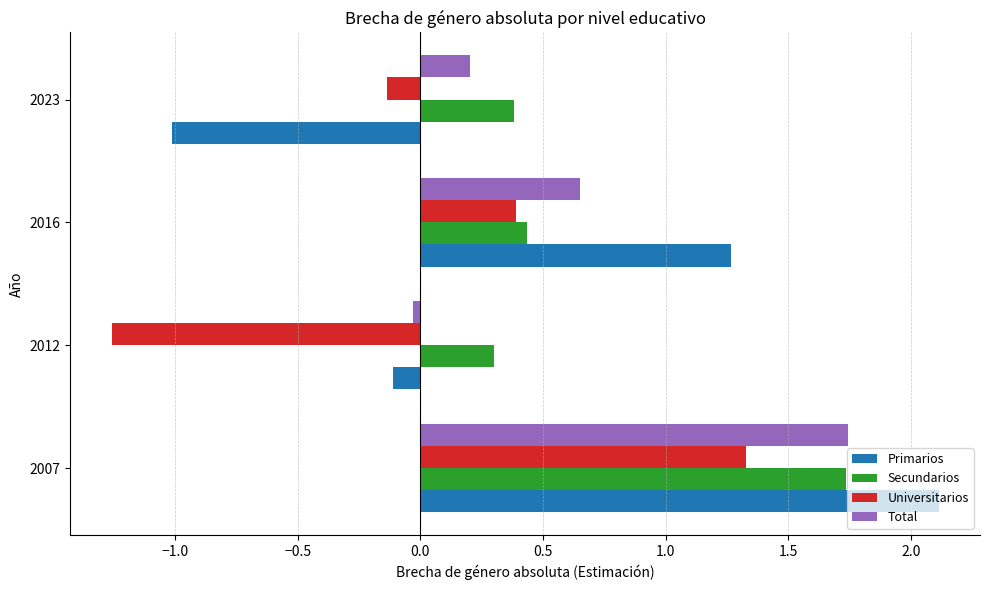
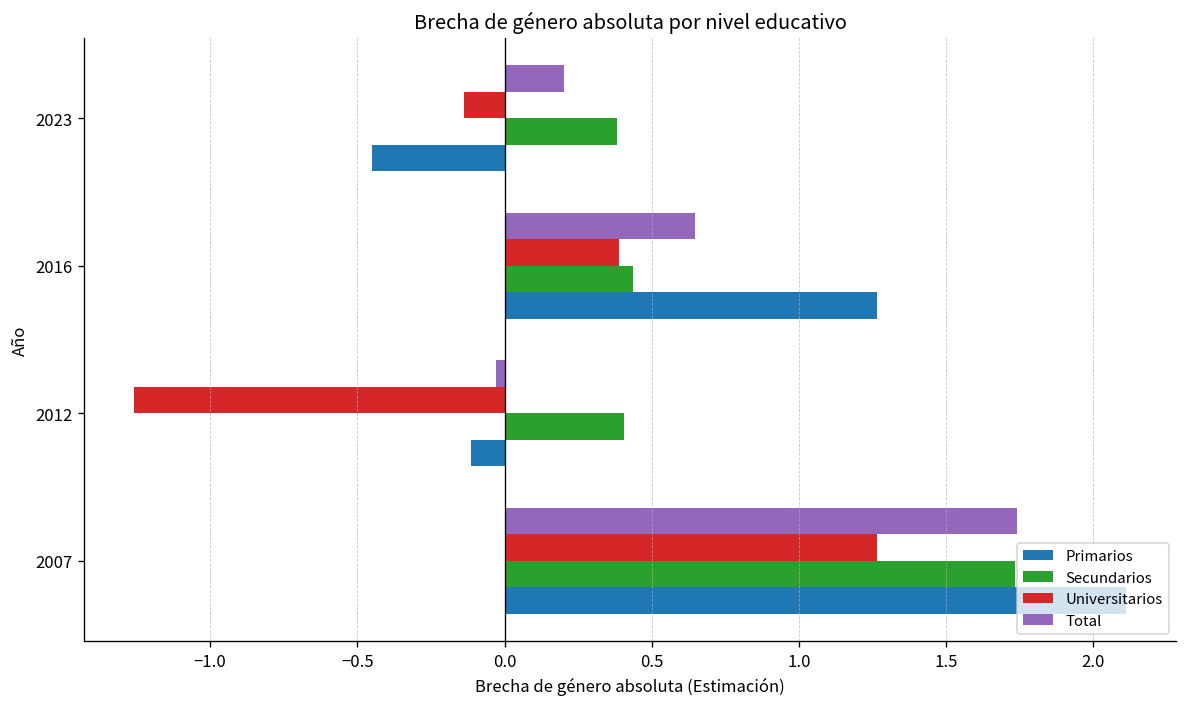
  {
    "Primarios": {
-     "2023": -1.01,
+     "2023": -0.45,
      "2016": 1.26,
      "2012": -0.11
    },
    "Secundarios": {
      "2023": 0.38,
      "2016": 0.43,
-     "2012": 0.30,
+     "2012": 0.41,
      "2007": 1.73
    },
    "Universitarios": {
      "2023": -0.14,
      "2016": 0.39,
      "2012": -1.26,
-     "2007": 1.33
+     "2007": 1.27
    },
    "Total": {
      "2023": 0.20,
      "2016": 0.65,
      "2012": -0.03,
      "2007": 1.74
    }
  }
